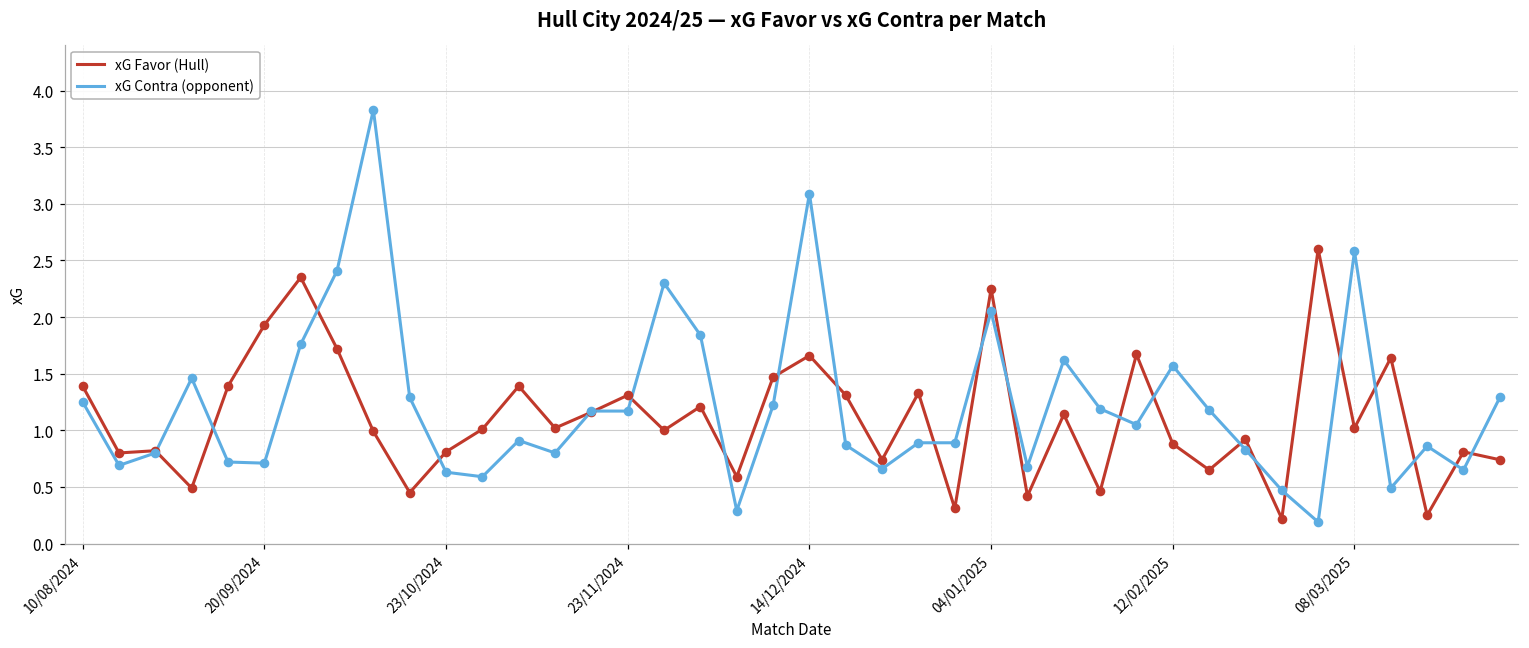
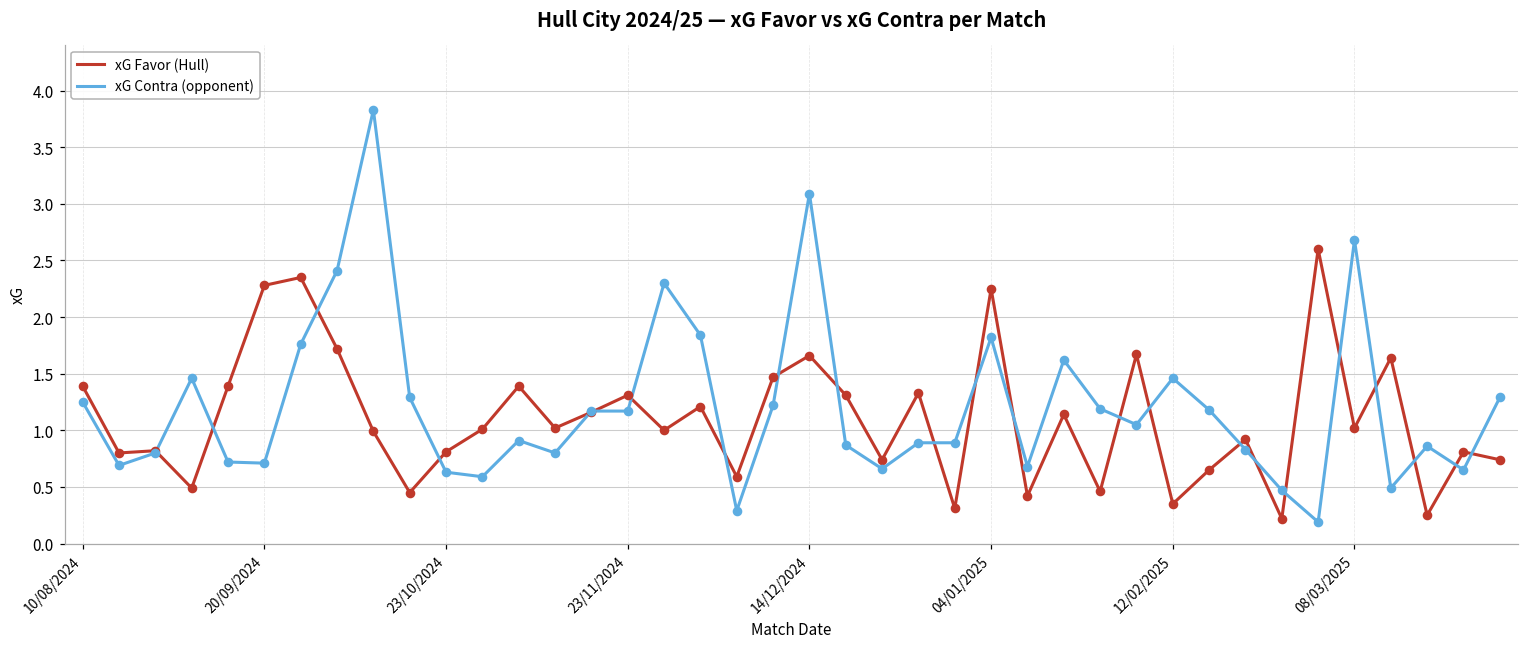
  {
    "xG Favor (Hull)": {
      "10/08/2024": 1.39,
-     "20/09/2024": 1.93,
+     "20/09/2024": 2.28,
      "23/10/2024": 0.81,
      "23/11/2024": 1.31,
      "14/12/2024": 1.66,
      "04/01/2025": 2.25,
-     "12/02/2025": 0.88,
+     "12/02/2025": 0.35,
      "08/03/2025": 1.02
    },
    "xG Contra (opponent)": {
      "10/08/2024": 1.25,
      "20/09/2024": 0.71,
      "23/10/2024": 0.63,
      "23/11/2024": 1.17,
      "14/12/2024": 3.09,
-     "04/01/2025": 2.05,
-     "12/02/2025": 1.57,
-     "08/03/2025": 2.58
+     "04/01/2025": 1.82,
+     "12/02/2025": 1.46,
+     "08/03/2025": 2.68
    }
  }
